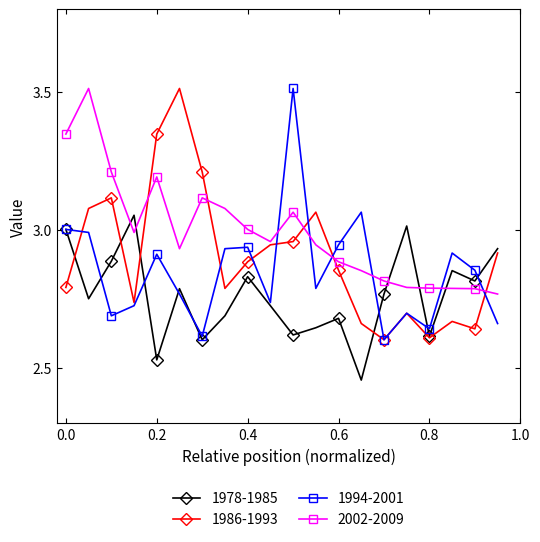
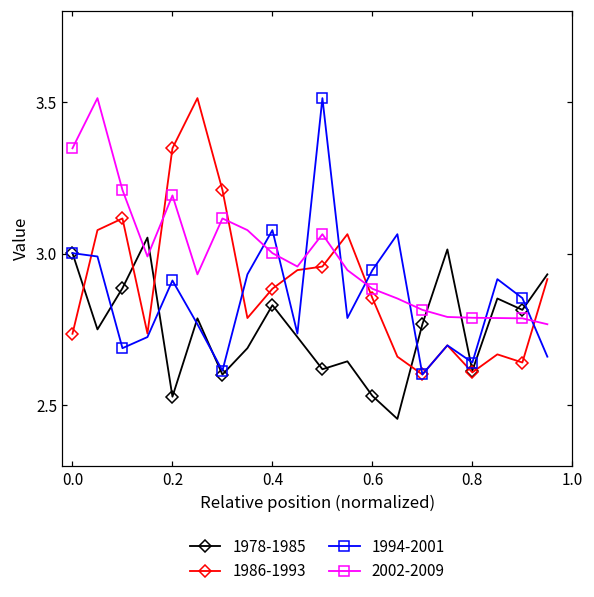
  {
    "1978-1985": {
      "0.2": 2.53,
      "0.4": 2.83,
-     "0.6": 2.68
+     "0.6": 2.53
    },
    "1986-1993": {
-     "0.0": 2.79,
+     "0.0": 2.74,
      "0.2": 3.35,
      "0.4": 2.88,
      "0.6": 2.85
    },
    "1994-2001": {
      "0.2": 2.91,
-     "0.4": 2.94,
+     "0.4": 3.08,
      "0.6": 2.95,
      "0.8": 2.64
    },
    "2002-2009": {
      "0.0": 3.35,
      "0.2": 3.19,
      "0.4": 3.00,
      "0.6": 2.88,
      "0.8": 2.79
    }
  }
